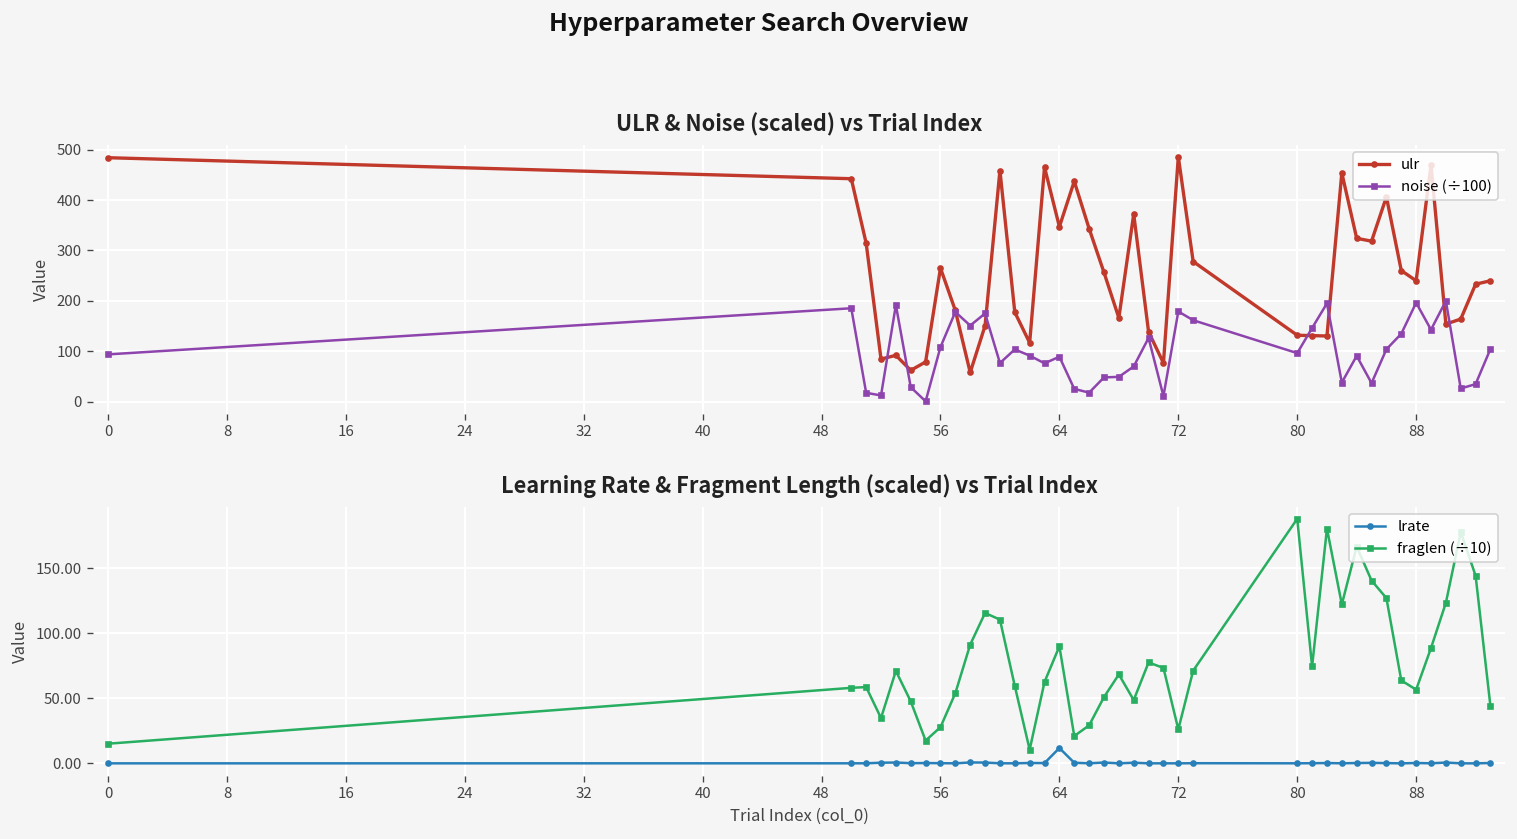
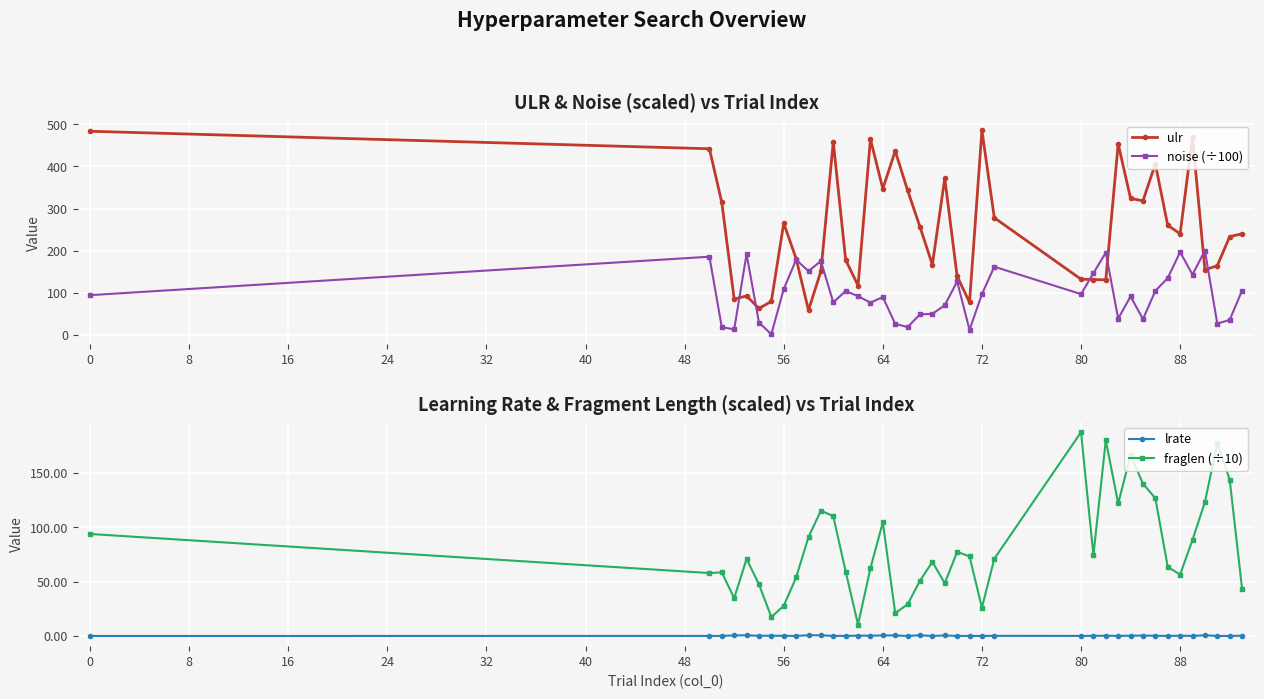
  {
    "ULR & Noise (scaled) vs Trial Index": {
      "ulr": {
        "0": 480,
        "56": 260,
        "64": 350,
        "72": 490,
        "80": 130,
        "88": 240
      },
      "noise (÷100)": {
        "0": 90,
        "56": 110,
        "64": 90,
-       "72": 180,
+       "72": 100,
        "80": 100,
        "88": 200
      }
    },
    "Learning Rate & Fragment Length (scaled) vs Trial Index": {
      "lrate": {
        "0": 0,
        "56": 0,
-       "64": 12,
+       "64": 1,
        "72": 0,
        "80": 0,
        "88": 0
      },
      "fraglen (÷10)": {
-       "0": 15,
+       "0": 94,
        "56": 28,
-       "64": 90,
+       "64": 105,
        "72": 26,
        "80": 188,
        "88": 57
      }
    }
  }
